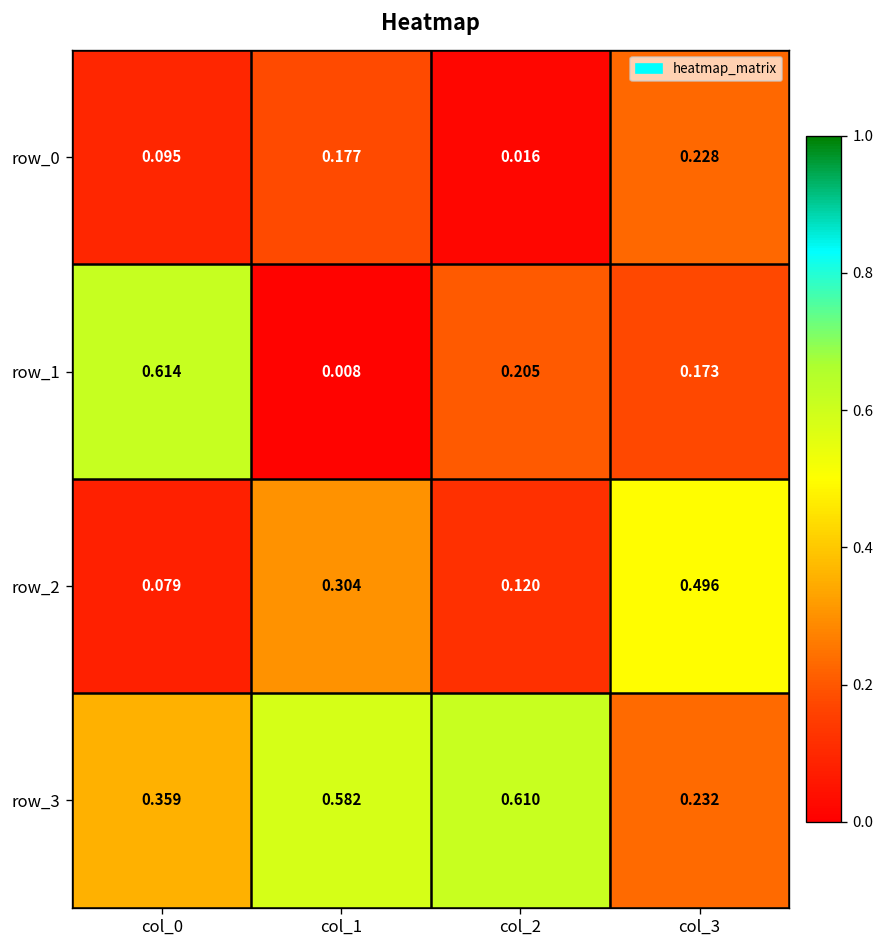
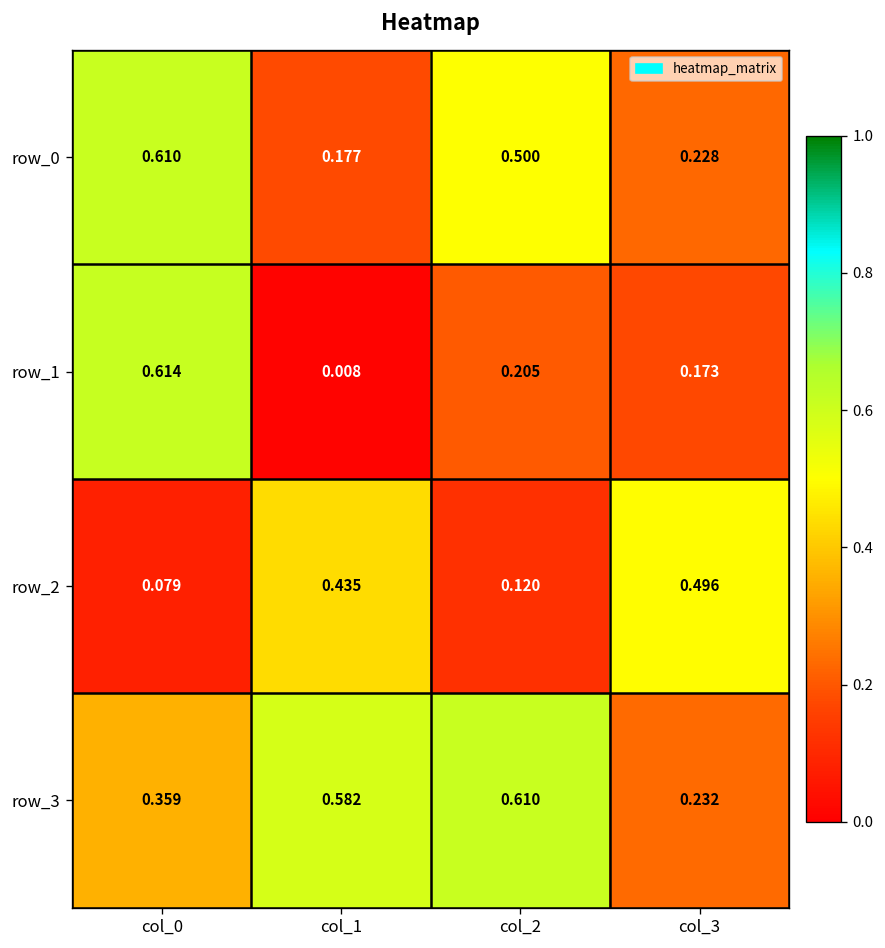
  {
    "row_0": {
-     "col_0": 0.095,
+     "col_0": 0.610,
      "col_1": 0.177,
-     "col_2": 0.016,
+     "col_2": 0.500,
      "col_3": 0.228
    },
    "row_1": {
      "col_0": 0.614,
      "col_1": 0.008,
      "col_2": 0.205,
      "col_3": 0.173
    },
    "row_2": {
      "col_0": 0.079,
-     "col_1": 0.304,
+     "col_1": 0.435,
      "col_2": 0.120,
      "col_3": 0.496
    },
    "row_3": {
      "col_0": 0.359,
      "col_1": 0.582,
      "col_2": 0.610,
      "col_3": 0.232
    }
  }
